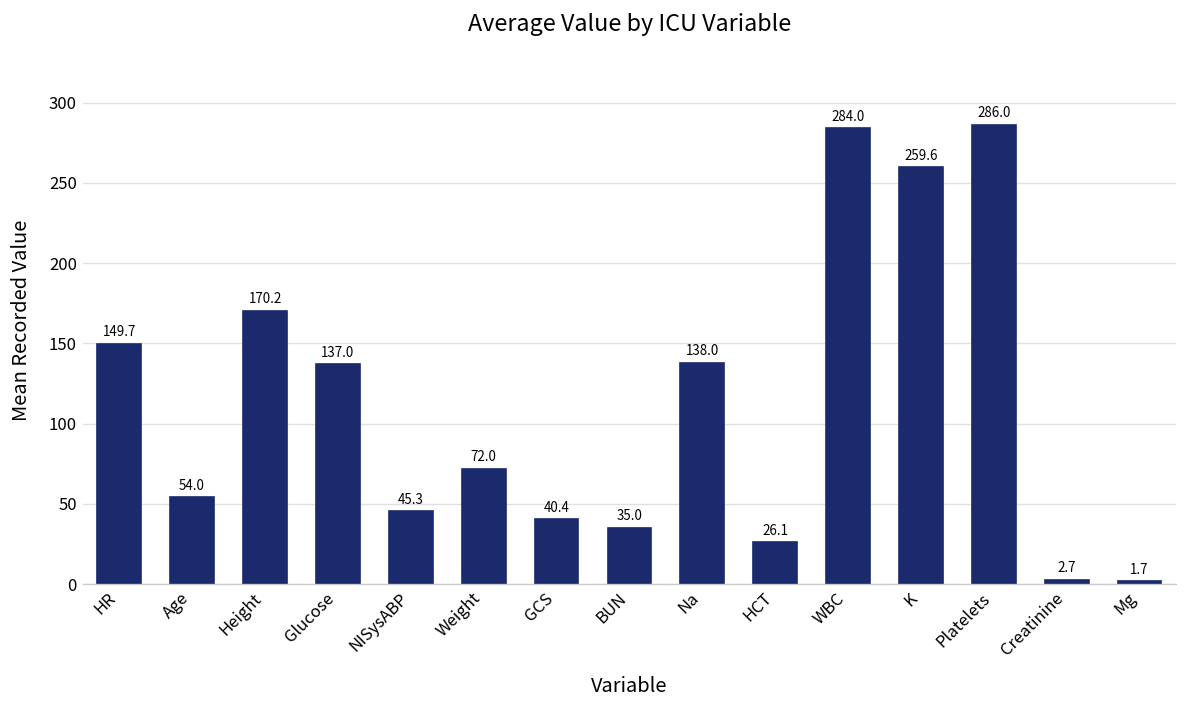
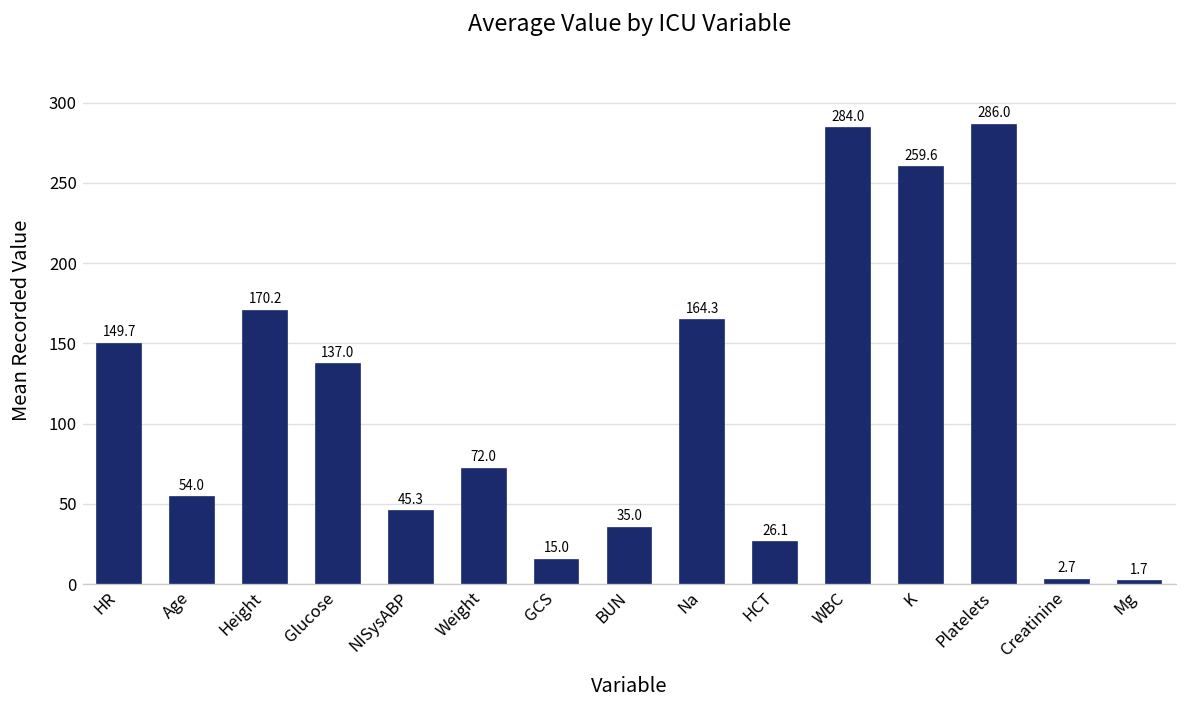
  {
    "HR": 149.7,
    "Age": 54.0,
    "Height": 170.2,
    "Glucose": 137.0,
    "NISysABP": 45.3,
    "Weight": 72.0,
-   "GCS": 40.4,
+   "GCS": 15.0,
    "BUN": 35.0,
-   "Na": 138.0,
+   "Na": 164.3,
    "HCT": 26.1,
    "WBC": 284.0,
    "K": 259.6,
    "Platelets": 286.0,
    "Creatinine": 2.7,
    "Mg": 1.7
  }
